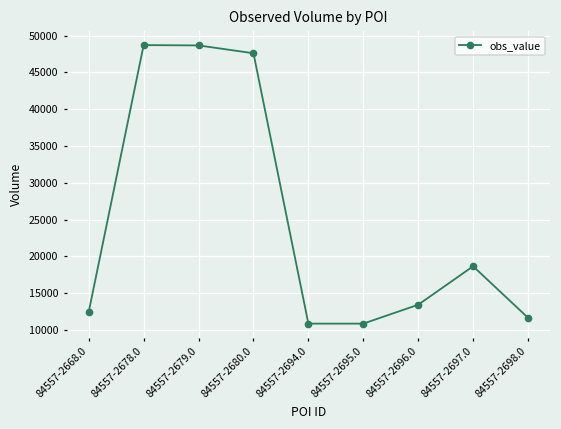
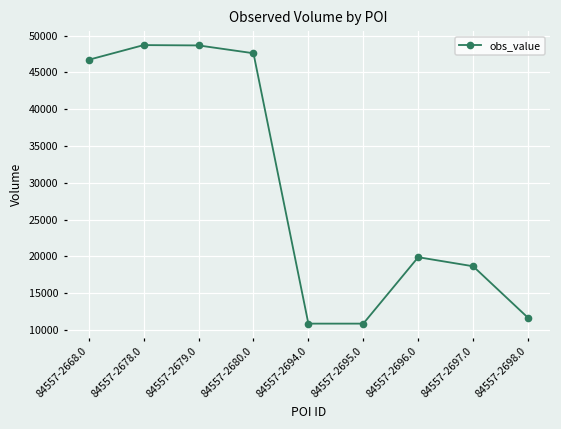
  {
-   "84557-2668.0": 12000,
+   "84557-2668.0": 47000,
    "84557-2678.0": 49000,
    "84557-2679.0": 49000,
    "84557-2680.0": 48000,
    "84557-2694.0": 11000,
    "84557-2695.0": 11000,
-   "84557-2696.0": 13000,
+   "84557-2696.0": 20000,
    "84557-2697.0": 19000,
    "84557-2698.0": 12000
  }
